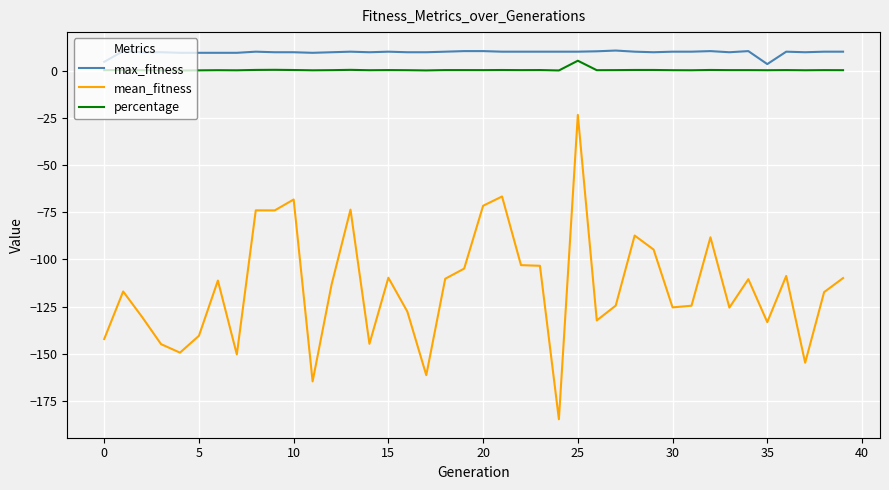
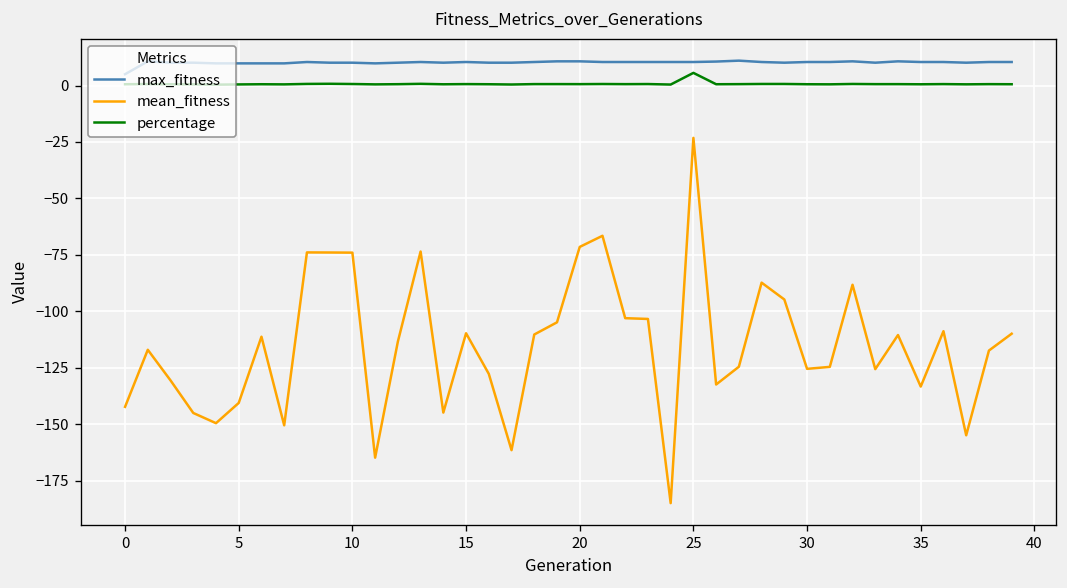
  {
    "max_fitness": {
      "5": 10,
      "10": 10,
      "15": 10,
      "20": 11,
      "25": 10,
      "30": 10,
-     "35": 4
+     "35": 10
    },
    "mean_fitness": {
      "0": -142,
      "5": -141,
-     "10": -68,
+     "10": -74,
      "15": -110,
      "20": -71,
      "25": -23,
      "30": -125,
      "35": -133
    },
    "percentage": {
      "5": 0,
      "10": 1,
      "15": 1,
      "20": 1,
      "25": 6,
      "30": 1,
      "35": 1
    }
  }
